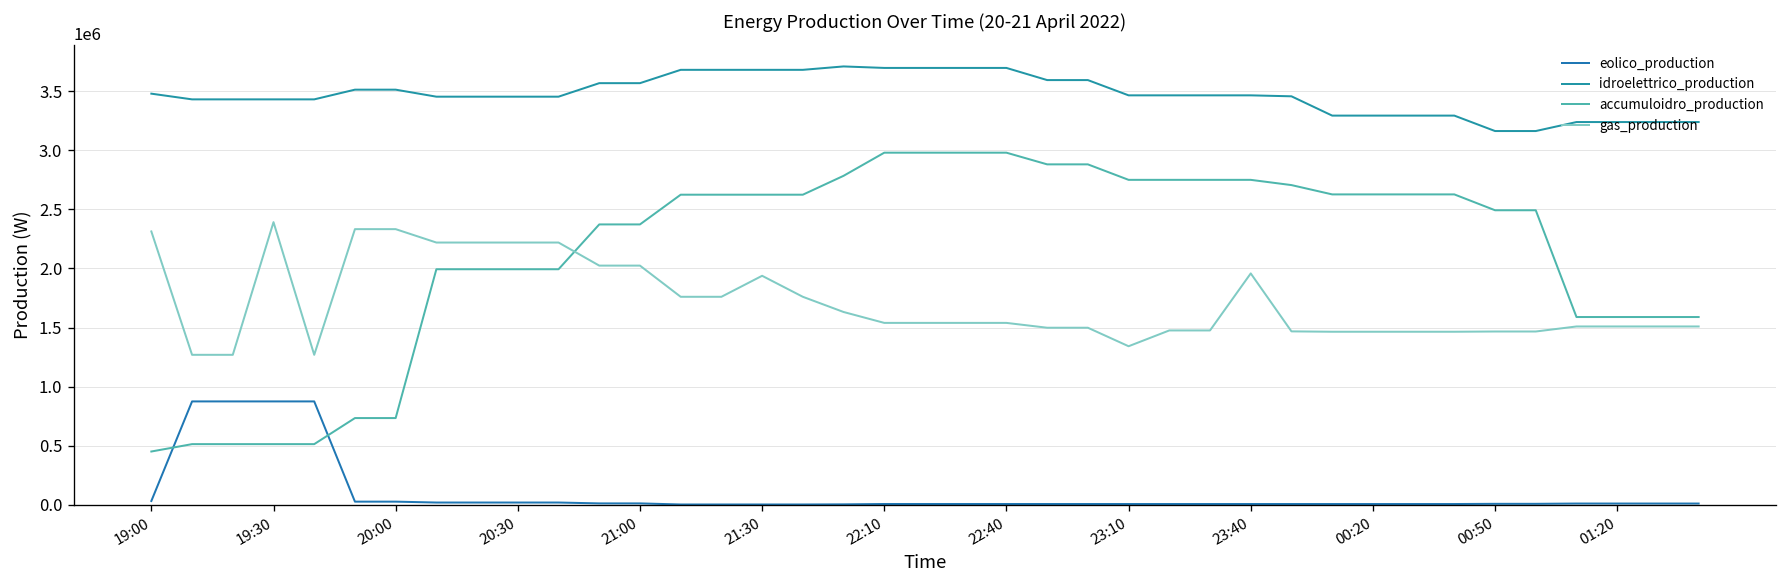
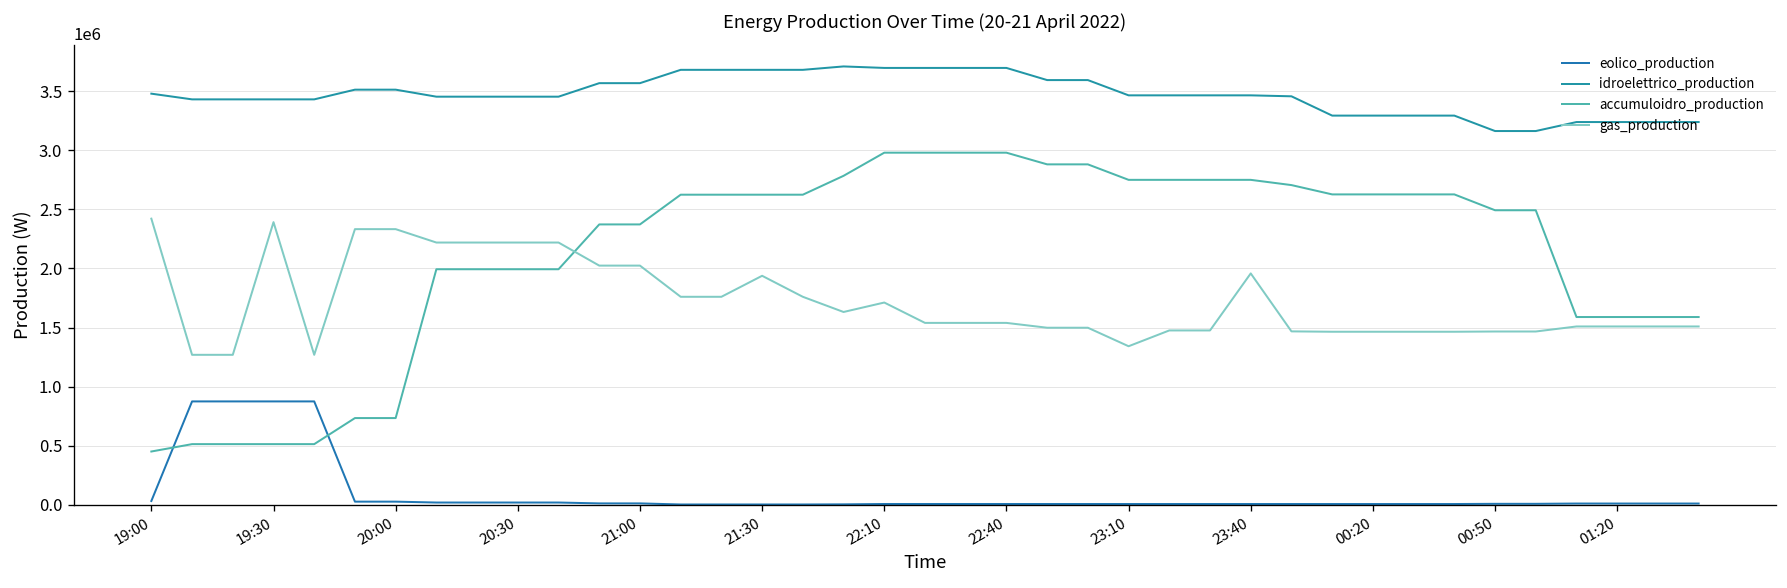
  {
    "gas_production": {
-     "19:00": 2300000,
+     "19:00": 2400000,
      "19:30": 2400000,
      "20:00": 2300000,
      "20:30": 2200000,
      "21:00": 2000000,
      "21:30": 1900000,
-     "22:10": 1500000,
+     "22:10": 1700000,
      "22:40": 1500000,
      "23:10": 1300000,
      "23:40": 2000000,
      "00:20": 1500000,
      "00:50": 1500000,
      "01:20": 1500000
    }
  }
